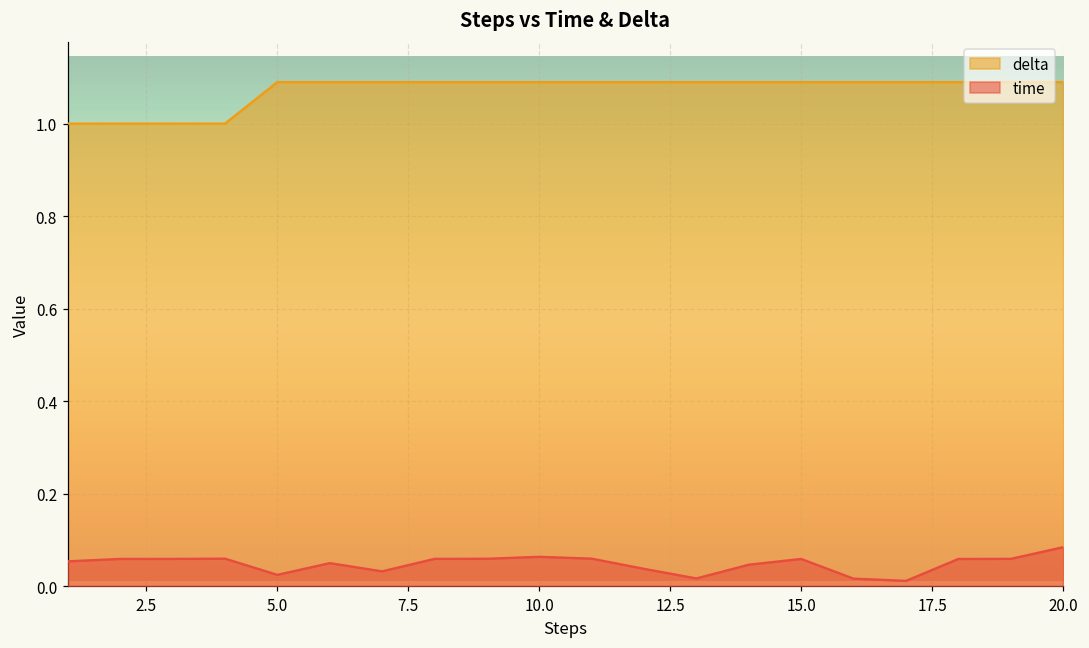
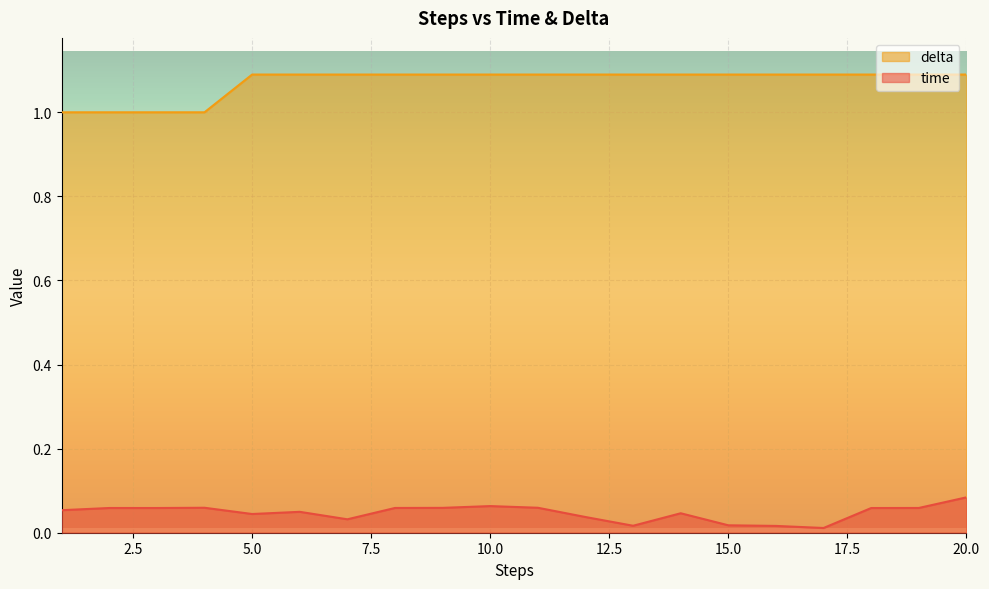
  {
    "delta": {
      "5.0": 1.09,
      "10.0": 1.09,
      "15.0": 1.09,
      "20.0": 1.09
    },
    "time": {
-     "5.0": 0.02,
+     "5.0": 0.04,
      "10.0": 0.06,
-     "15.0": 0.06,
+     "15.0": 0.02,
      "20.0": 0.08
    }
  }
